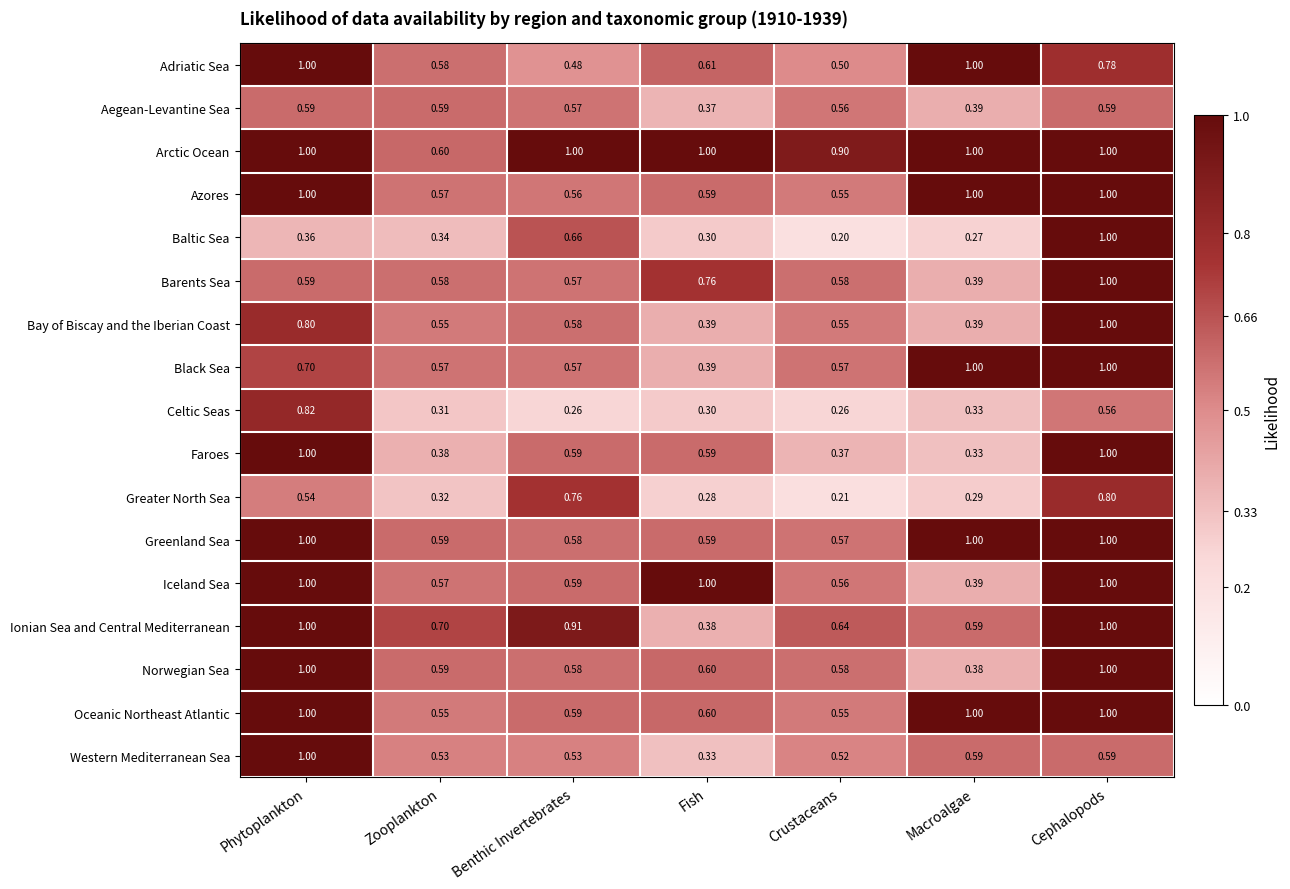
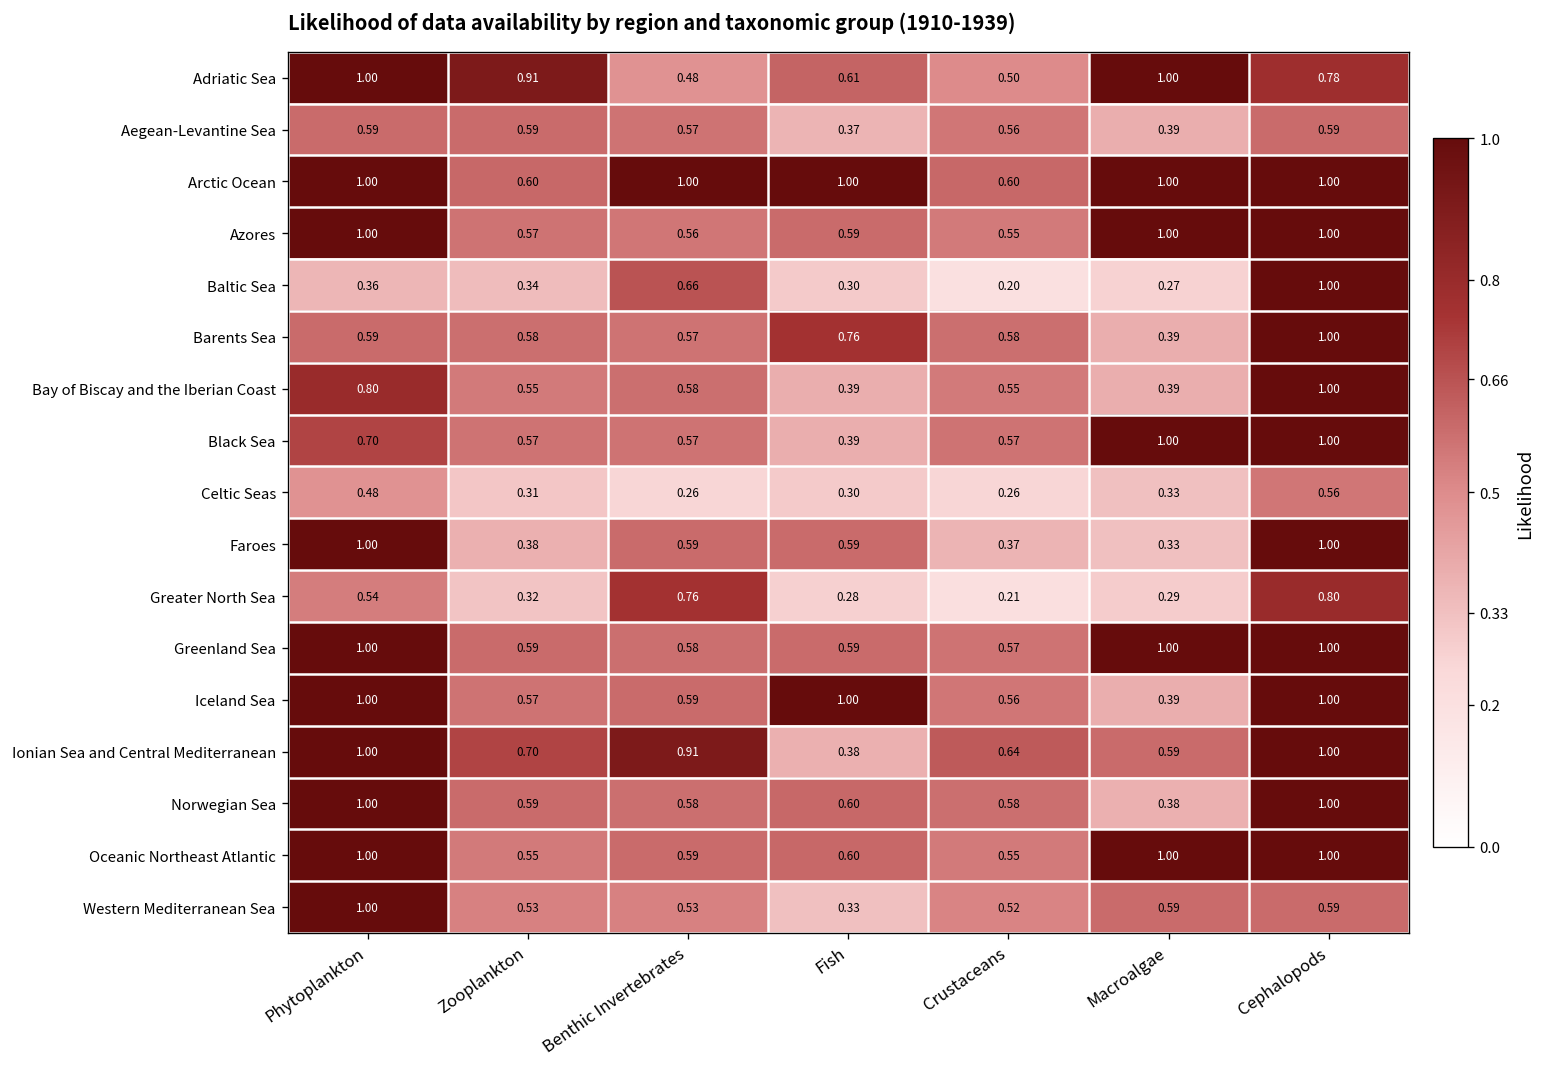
  {
    "Adriatic Sea": {
      "Phytoplankton": 1.00,
-     "Zooplankton": 0.58,
+     "Zooplankton": 0.91,
      "Benthic Invertebrates": 0.48,
      "Fish": 0.61,
      "Crustaceans": 0.50,
      "Macroalgae": 1.00,
      "Cephalopods": 0.78
    },
    "Aegean-Levantine Sea": {
      "Phytoplankton": 0.59,
      "Zooplankton": 0.59,
      "Benthic Invertebrates": 0.57,
      "Fish": 0.37,
      "Crustaceans": 0.56,
      "Macroalgae": 0.39,
      "Cephalopods": 0.59
    },
    "Arctic Ocean": {
      "Phytoplankton": 1.00,
      "Zooplankton": 0.60,
      "Benthic Invertebrates": 1.00,
      "Fish": 1.00,
-     "Crustaceans": 0.90,
+     "Crustaceans": 0.60,
      "Macroalgae": 1.00,
      "Cephalopods": 1.00
    },
    "Azores": {
      "Phytoplankton": 1.00,
      "Zooplankton": 0.57,
      "Benthic Invertebrates": 0.56,
      "Fish": 0.59,
      "Crustaceans": 0.55,
      "Macroalgae": 1.00,
      "Cephalopods": 1.00
    },
    "Baltic Sea": {
      "Phytoplankton": 0.36,
      "Zooplankton": 0.34,
      "Benthic Invertebrates": 0.66,
      "Fish": 0.30,
      "Crustaceans": 0.20,
      "Macroalgae": 0.27,
      "Cephalopods": 1.00
    },
    "Barents Sea": {
      "Phytoplankton": 0.59,
      "Zooplankton": 0.58,
      "Benthic Invertebrates": 0.57,
      "Fish": 0.76,
      "Crustaceans": 0.58,
      "Macroalgae": 0.39,
      "Cephalopods": 1.00
    },
    "Bay of Biscay and the Iberian Coast": {
      "Phytoplankton": 0.80,
      "Zooplankton": 0.55,
      "Benthic Invertebrates": 0.58,
      "Fish": 0.39,
      "Crustaceans": 0.55,
      "Macroalgae": 0.39,
      "Cephalopods": 1.00
    },
    "Black Sea": {
      "Phytoplankton": 0.70,
      "Zooplankton": 0.57,
      "Benthic Invertebrates": 0.57,
      "Fish": 0.39,
      "Crustaceans": 0.57,
      "Macroalgae": 1.00,
      "Cephalopods": 1.00
    },
    "Celtic Seas": {
-     "Phytoplankton": 0.82,
+     "Phytoplankton": 0.48,
      "Zooplankton": 0.31,
      "Benthic Invertebrates": 0.26,
      "Fish": 0.30,
      "Crustaceans": 0.26,
      "Macroalgae": 0.33,
      "Cephalopods": 0.56
    },
    "Faroes": {
      "Phytoplankton": 1.00,
      "Zooplankton": 0.38,
      "Benthic Invertebrates": 0.59,
      "Fish": 0.59,
      "Crustaceans": 0.37,
      "Macroalgae": 0.33,
      "Cephalopods": 1.00
    },
    "Greater North Sea": {
      "Phytoplankton": 0.54,
      "Zooplankton": 0.32,
      "Benthic Invertebrates": 0.76,
      "Fish": 0.28,
      "Crustaceans": 0.21,
      "Macroalgae": 0.29,
      "Cephalopods": 0.80
    },
    "Greenland Sea": {
      "Phytoplankton": 1.00,
      "Zooplankton": 0.59,
      "Benthic Invertebrates": 0.58,
      "Fish": 0.59,
      "Crustaceans": 0.57,
      "Macroalgae": 1.00,
      "Cephalopods": 1.00
    },
    "Iceland Sea": {
      "Phytoplankton": 1.00,
      "Zooplankton": 0.57,
      "Benthic Invertebrates": 0.59,
      "Fish": 1.00,
      "Crustaceans": 0.56,
      "Macroalgae": 0.39,
      "Cephalopods": 1.00
    },
    "Ionian Sea and Central Mediterranean": {
      "Phytoplankton": 1.00,
      "Zooplankton": 0.70,
      "Benthic Invertebrates": 0.91,
      "Fish": 0.38,
      "Crustaceans": 0.64,
      "Macroalgae": 0.59,
      "Cephalopods": 1.00
    },
    "Norwegian Sea": {
      "Phytoplankton": 1.00,
      "Zooplankton": 0.59,
      "Benthic Invertebrates": 0.58,
      "Fish": 0.60,
      "Crustaceans": 0.58,
      "Macroalgae": 0.38,
      "Cephalopods": 1.00
    },
    "Oceanic Northeast Atlantic": {
      "Phytoplankton": 1.00,
      "Zooplankton": 0.55,
      "Benthic Invertebrates": 0.59,
      "Fish": 0.60,
      "Crustaceans": 0.55,
      "Macroalgae": 1.00,
      "Cephalopods": 1.00
    },
    "Western Mediterranean Sea": {
      "Phytoplankton": 1.00,
      "Zooplankton": 0.53,
      "Benthic Invertebrates": 0.53,
      "Fish": 0.33,
      "Crustaceans": 0.52,
      "Macroalgae": 0.59,
      "Cephalopods": 0.59
    }
  }
